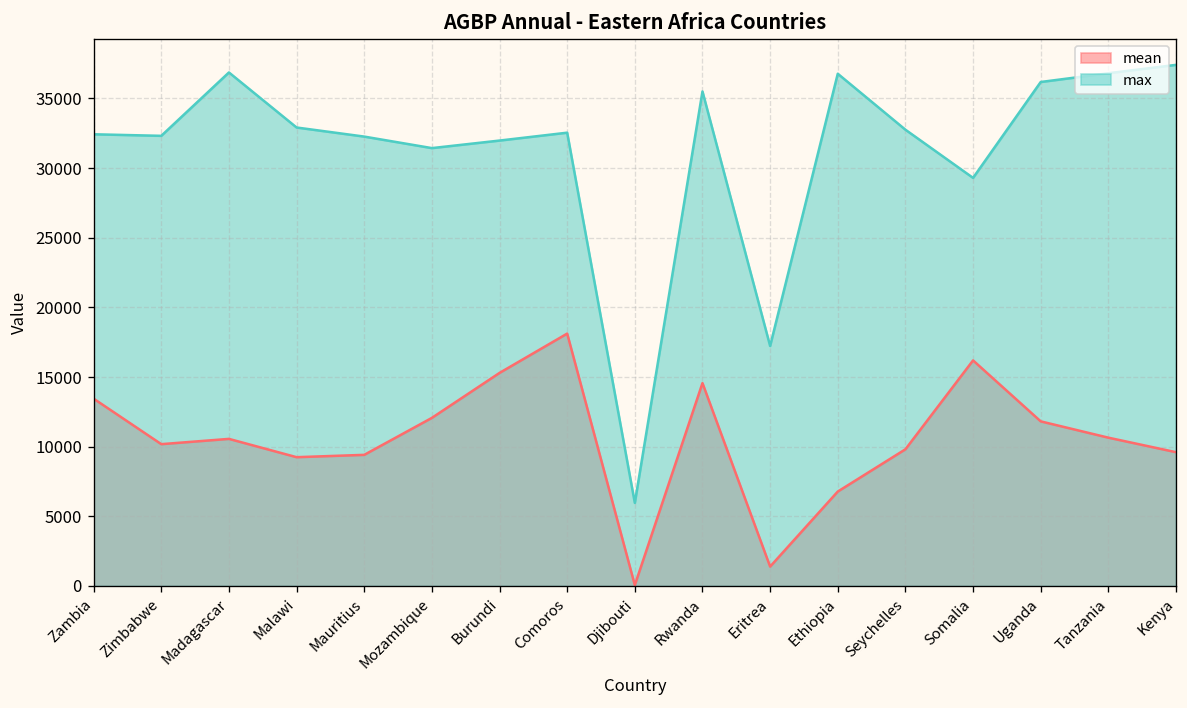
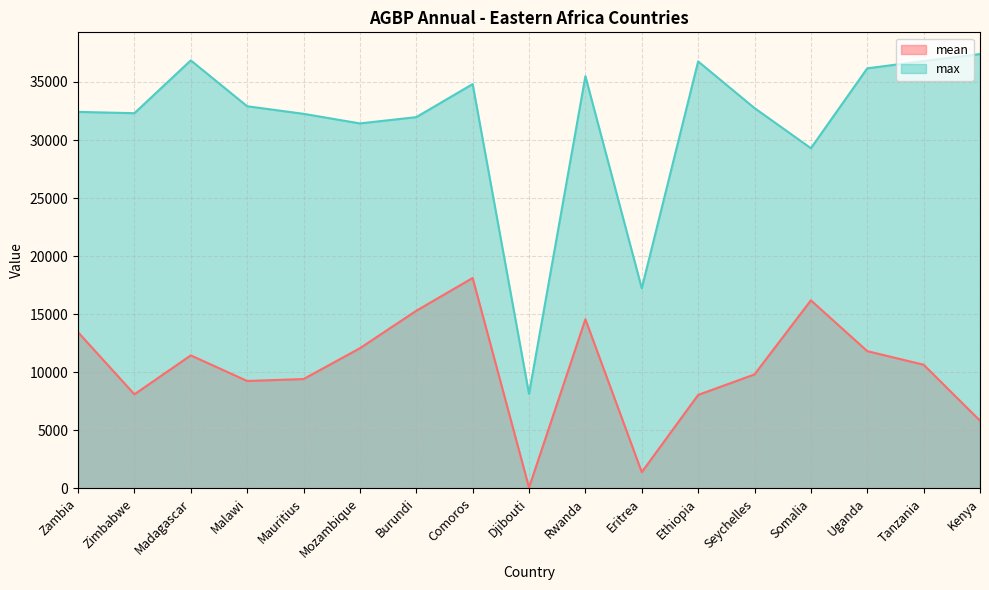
  {
    "mean": {
      "Zambia": 13400,
-     "Zimbabwe": 10200,
-     "Madagascar": 10600,
+     "Zimbabwe": 8100,
+     "Madagascar": 11500,
      "Malawi": 9200,
      "Mauritius": 9400,
      "Mozambique": 12100,
      "Burundi": 15300,
      "Comoros": 18100,
      "Djibouti": 100,
      "Rwanda": 14600,
      "Eritrea": 1400,
-     "Ethiopia": 6800,
+     "Ethiopia": 8000,
      "Seychelles": 9800,
      "Somalia": 16200,
      "Uganda": 11800,
      "Tanzania": 10600,
-     "Kenya": 9600
+     "Kenya": 5800
    },
    "max": {
      "Zambia": 32400,
      "Zimbabwe": 32300,
      "Madagascar": 36900,
      "Malawi": 32900,
      "Mauritius": 32300,
      "Mozambique": 31400,
      "Burundi": 32000,
-     "Comoros": 32500,
-     "Djibouti": 6000,
+     "Comoros": 34800,
+     "Djibouti": 8100,
      "Rwanda": 35500,
      "Eritrea": 17200,
      "Ethiopia": 36800,
      "Seychelles": 32800,
      "Somalia": 29300,
      "Uganda": 36200,
      "Kenya": 37400
    }
  }
